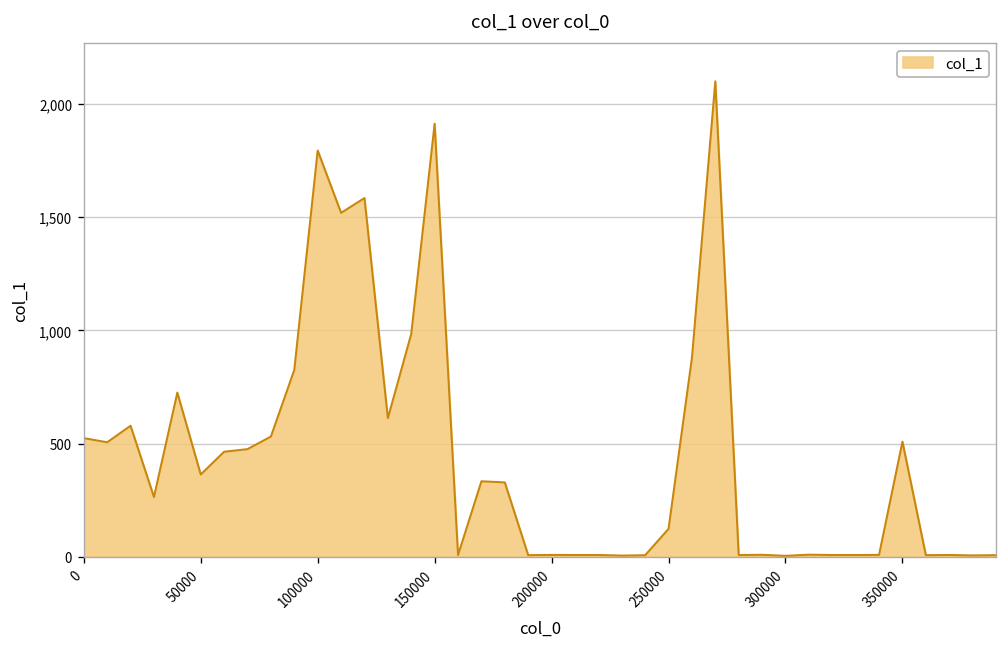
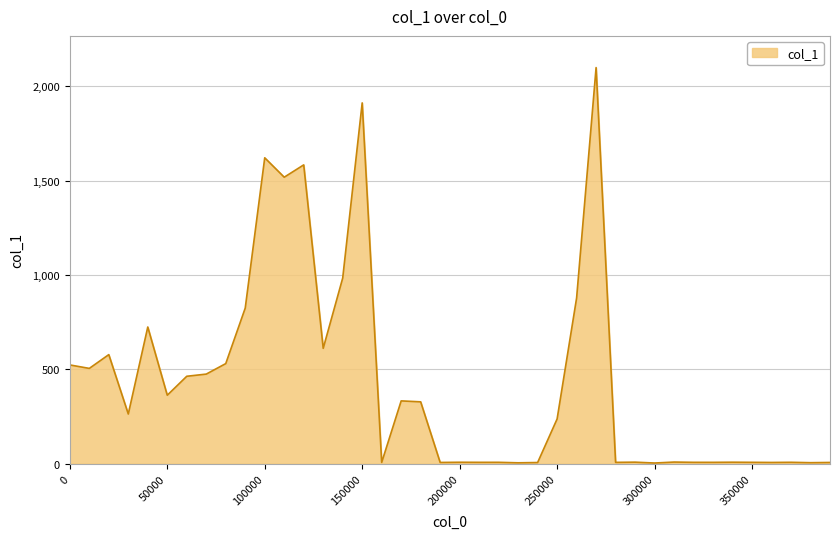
  {
    "0": "520",
    "50000": "360",
-   "100000": "1,790",
+   "100000": "1,620",
    "150000": "1,910",
    "200000": "10",
-   "250000": "120",
+   "250000": "240",
    "300000": "0",
-   "350000": "510"
+   "350000": "10"
  }
